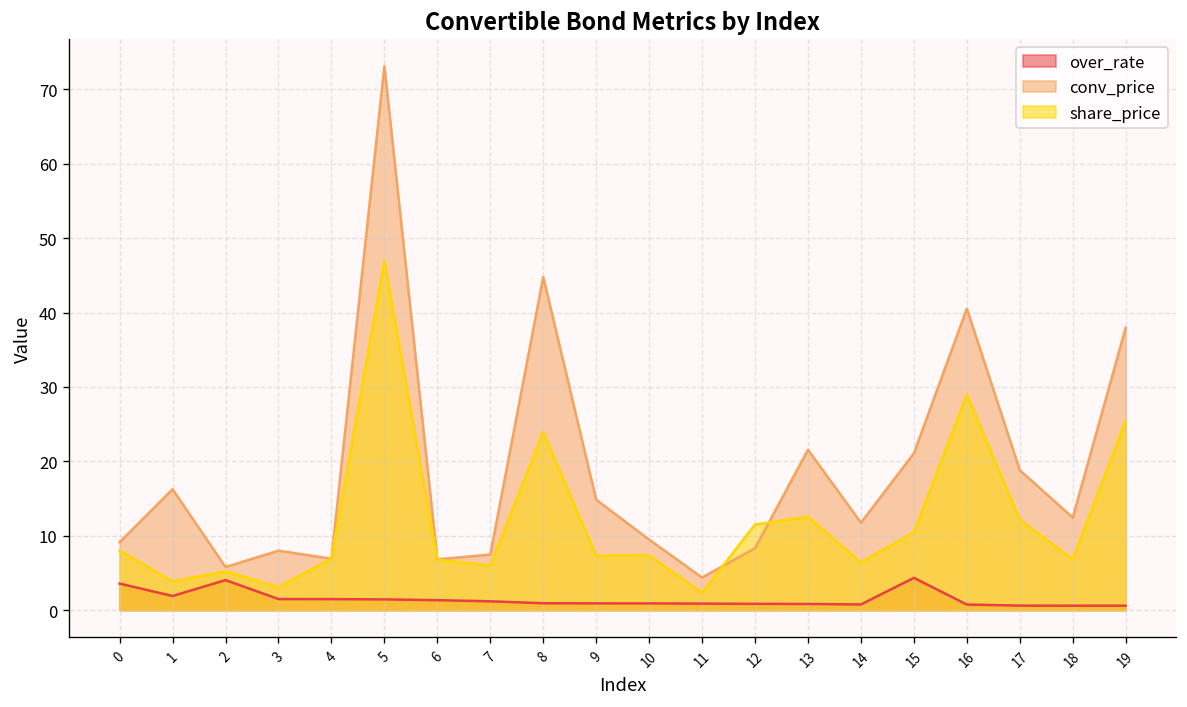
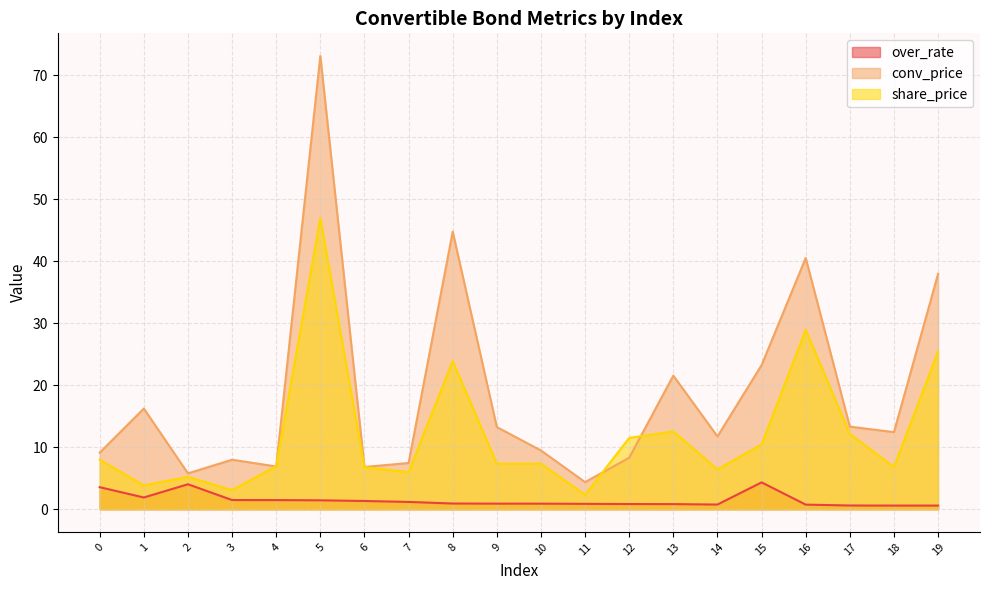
  {
    "over_rate": {
      "0": 4,
      "1": 2,
      "2": 4,
      "3": 1,
      "4": 1,
      "5": 1,
      "6": 1,
      "7": 1,
      "8": 1,
      "9": 1,
      "10": 1,
      "11": 1,
      "12": 1,
      "13": 1,
      "14": 1,
      "15": 4,
      "16": 1,
      "17": 1,
      "18": 1,
      "19": 1
    },
    "conv_price": {
      "0": 9,
      "1": 16,
      "2": 6,
      "3": 8,
      "5": 73,
      "7": 7,
      "8": 45,
-     "9": 15,
+     "9": 13,
      "10": 9,
      "11": 4,
      "12": 8,
      "13": 22,
      "14": 12,
-     "15": 21,
+     "15": 23,
      "16": 41,
-     "17": 19,
+     "17": 13,
      "18": 12,
      "19": 38
    },
    "share_price": {
      "0": 8,
      "1": 4,
      "2": 5,
      "3": 3,
      "5": 47,
      "7": 6,
      "8": 24,
      "9": 7,
      "10": 7,
      "11": 2,
      "12": 12,
      "13": 13,
      "14": 6,
      "15": 10,
      "16": 29,
      "17": 12,
      "18": 7,
      "19": 25
    }
  }
